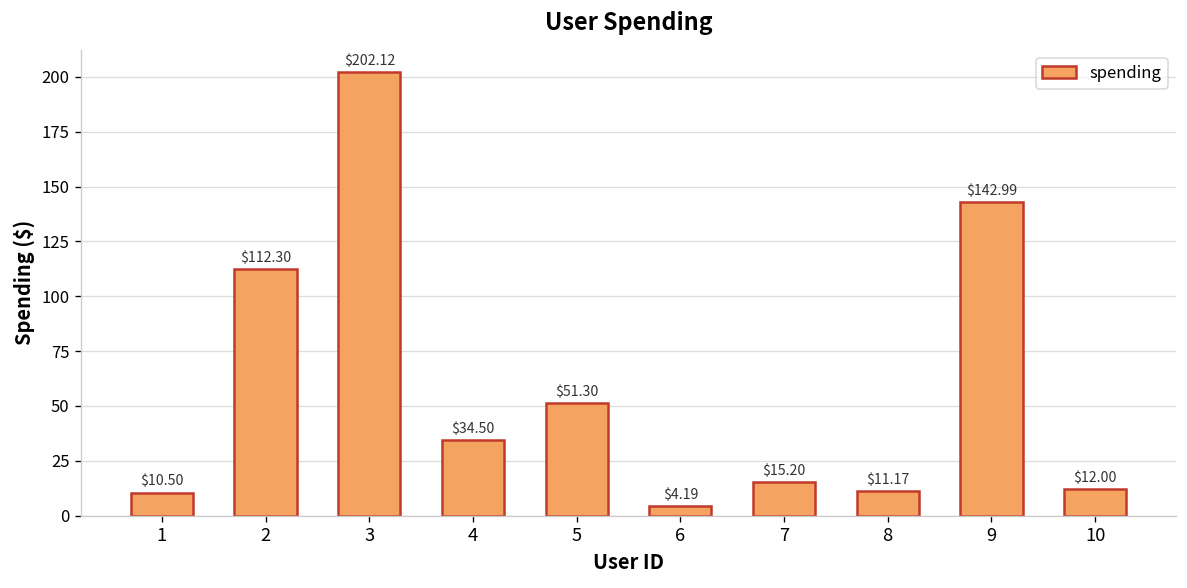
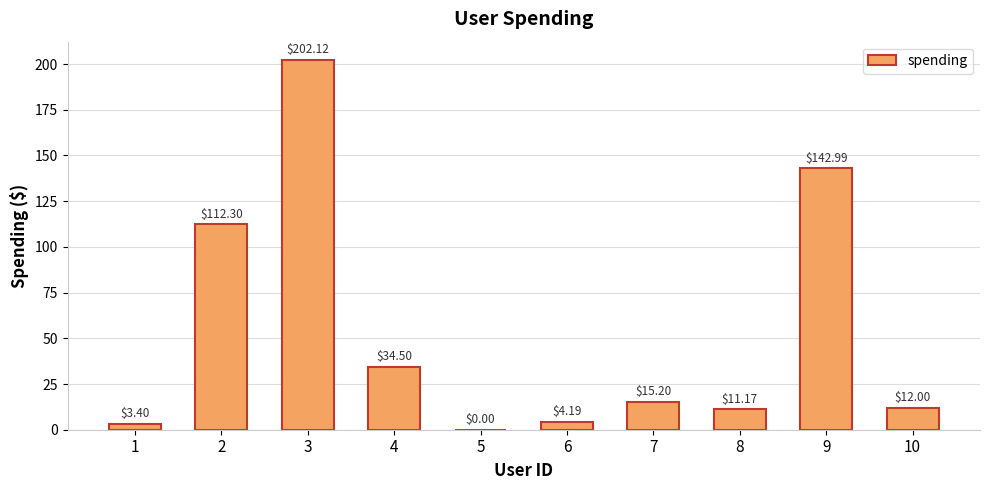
  {
-   "1": "$10.50",
+   "1": "$3.40",
    "2": "$112.30",
    "3": "$202.12",
    "4": "$34.50",
-   "5": "$51.30",
+   "5": "$0.00",
    "6": "$4.19",
    "7": "$15.20",
    "8": "$11.17",
    "9": "$142.99",
    "10": "$12.00"
  }
